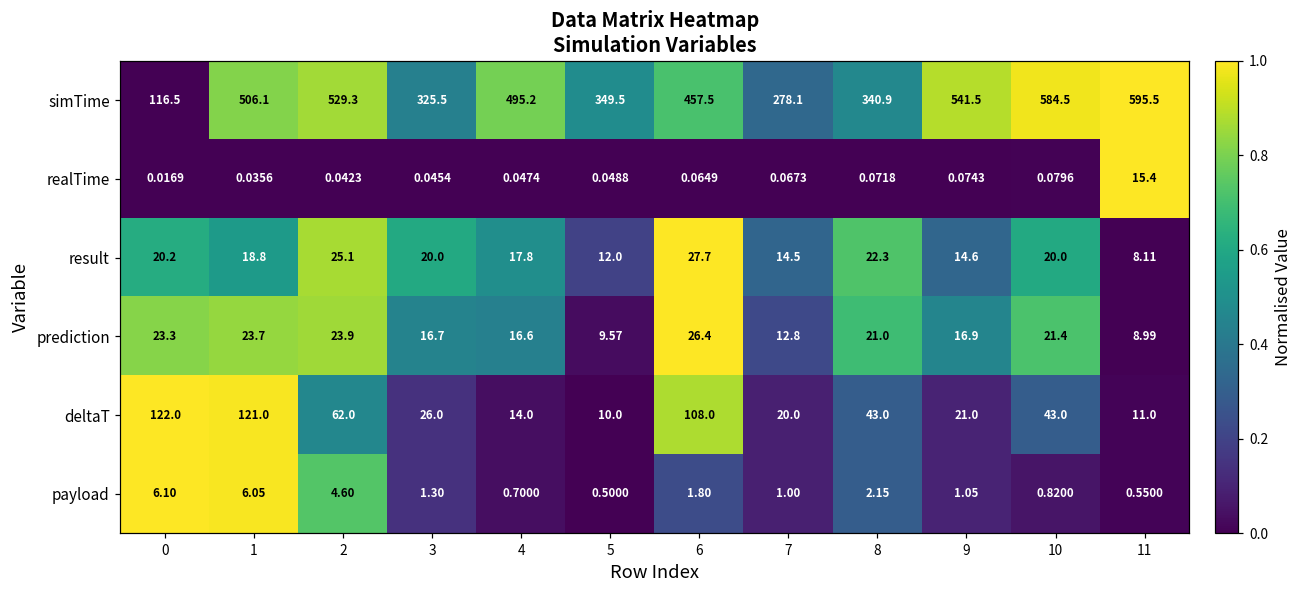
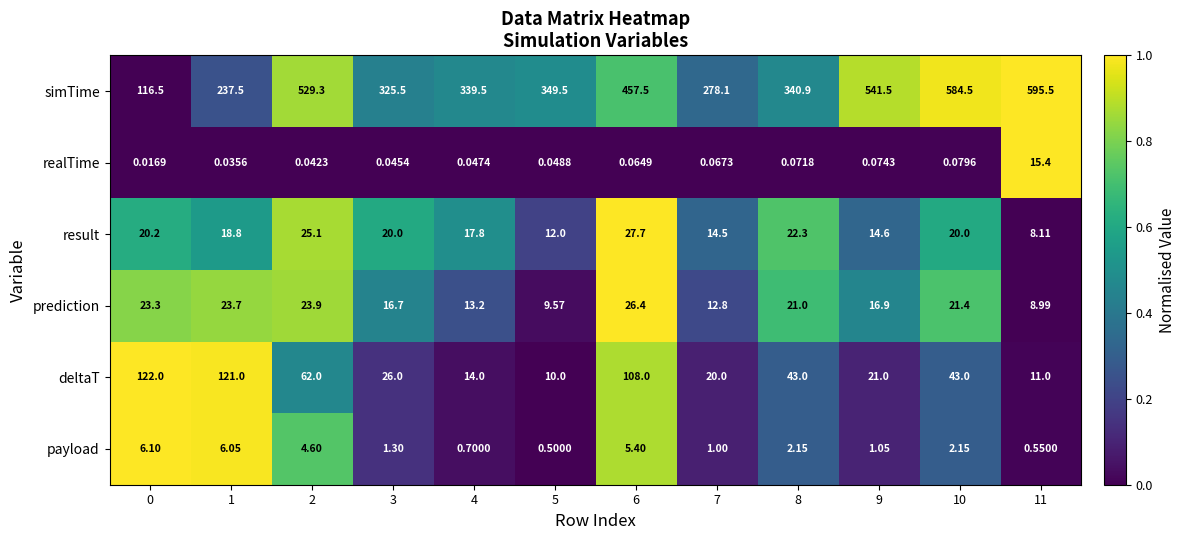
  {
    "simTime": {
      "0": 116.5,
-     "1": 506.1,
+     "1": 237.5,
      "2": 529.3,
      "3": 325.5,
-     "4": 495.2,
+     "4": 339.5,
      "5": 349.5,
      "6": 457.5,
      "7": 278.1,
      "8": 340.9,
      "9": 541.5,
      "10": 584.5,
      "11": 595.5
    },
    "realTime": {
      "0": 0.0169,
      "1": 0.0356,
      "2": 0.0423,
      "3": 0.0454,
      "4": 0.0474,
      "5": 0.0488,
      "6": 0.0649,
      "7": 0.0673,
      "8": 0.0718,
      "9": 0.0743,
      "10": 0.0796,
      "11": 15.4
    },
    "result": {
      "0": 20.2,
      "1": 18.8,
      "2": 25.1,
      "3": 20.0,
      "4": 17.8,
      "5": 12.0,
      "6": 27.7,
      "7": 14.5,
      "8": 22.3,
      "9": 14.6,
      "10": 20.0,
      "11": 8.11
    },
    "prediction": {
      "0": 23.3,
      "1": 23.7,
      "2": 23.9,
      "3": 16.7,
-     "4": 16.6,
+     "4": 13.2,
      "5": 9.57,
      "6": 26.4,
      "7": 12.8,
      "8": 21.0,
      "9": 16.9,
      "10": 21.4,
      "11": 8.99
    },
    "deltaT": {
      "0": 122.0,
      "1": 121.0,
      "2": 62.0,
      "3": 26.0,
      "4": 14.0,
      "5": 10.0,
      "6": 108.0,
      "7": 20.0,
      "8": 43.0,
      "9": 21.0,
      "10": 43.0,
      "11": 11.0
    },
    "payload": {
      "0": 6.10,
      "1": 6.05,
      "2": 4.60,
      "3": 1.30,
      "4": 0.7000,
      "5": 0.5000,
-     "6": 1.80,
+     "6": 5.40,
      "7": 1.00,
      "8": 2.15,
      "9": 1.05,
-     "10": 0.8200,
+     "10": 2.15,
      "11": 0.5500
    }
  }
